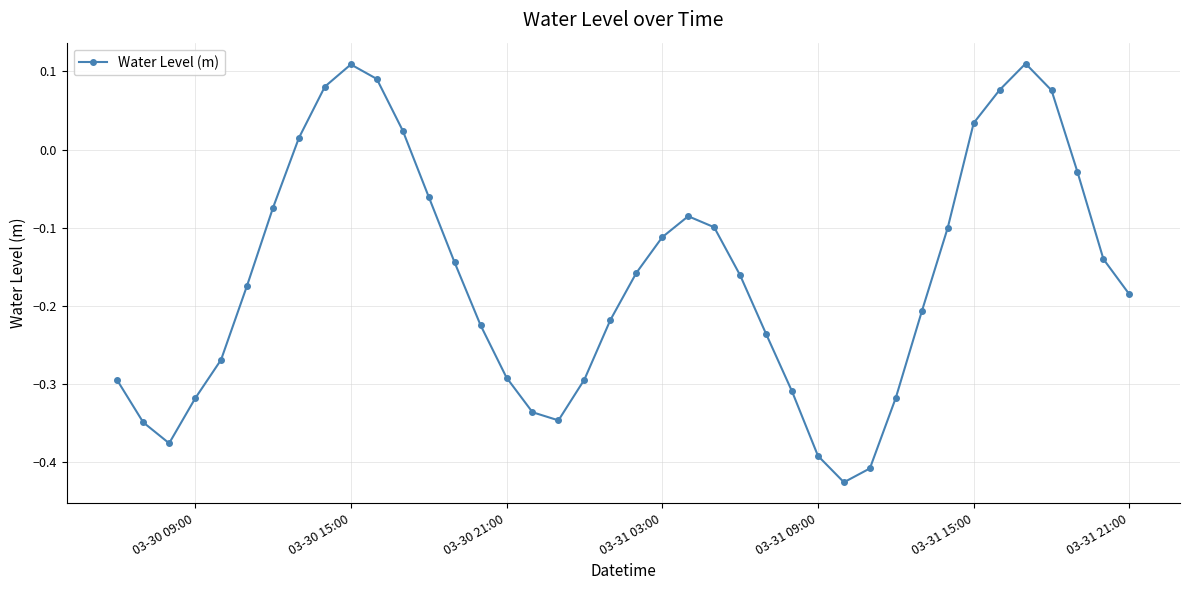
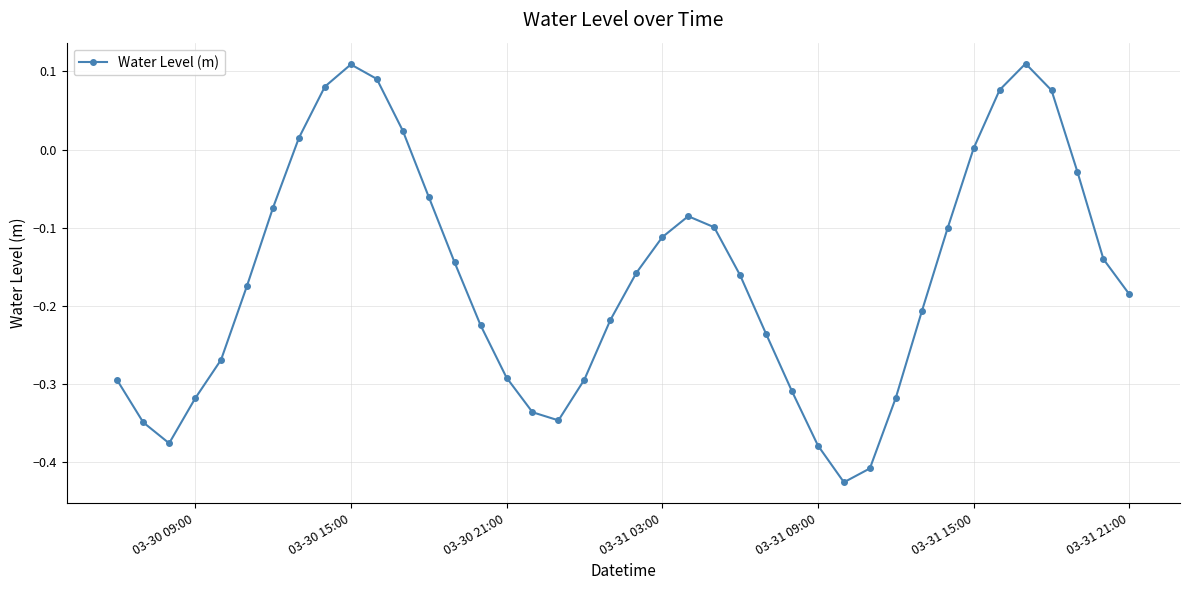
  {
    "03-30 09:00": -0.32,
    "03-30 15:00": 0.11,
    "03-30 21:00": -0.29,
    "03-31 03:00": -0.11,
-   "03-31 09:00": -0.39,
-   "03-31 15:00": 0.03,
+   "03-31 09:00": -0.38,
+   "03-31 15:00": 0.00,
    "03-31 21:00": -0.19
  }
